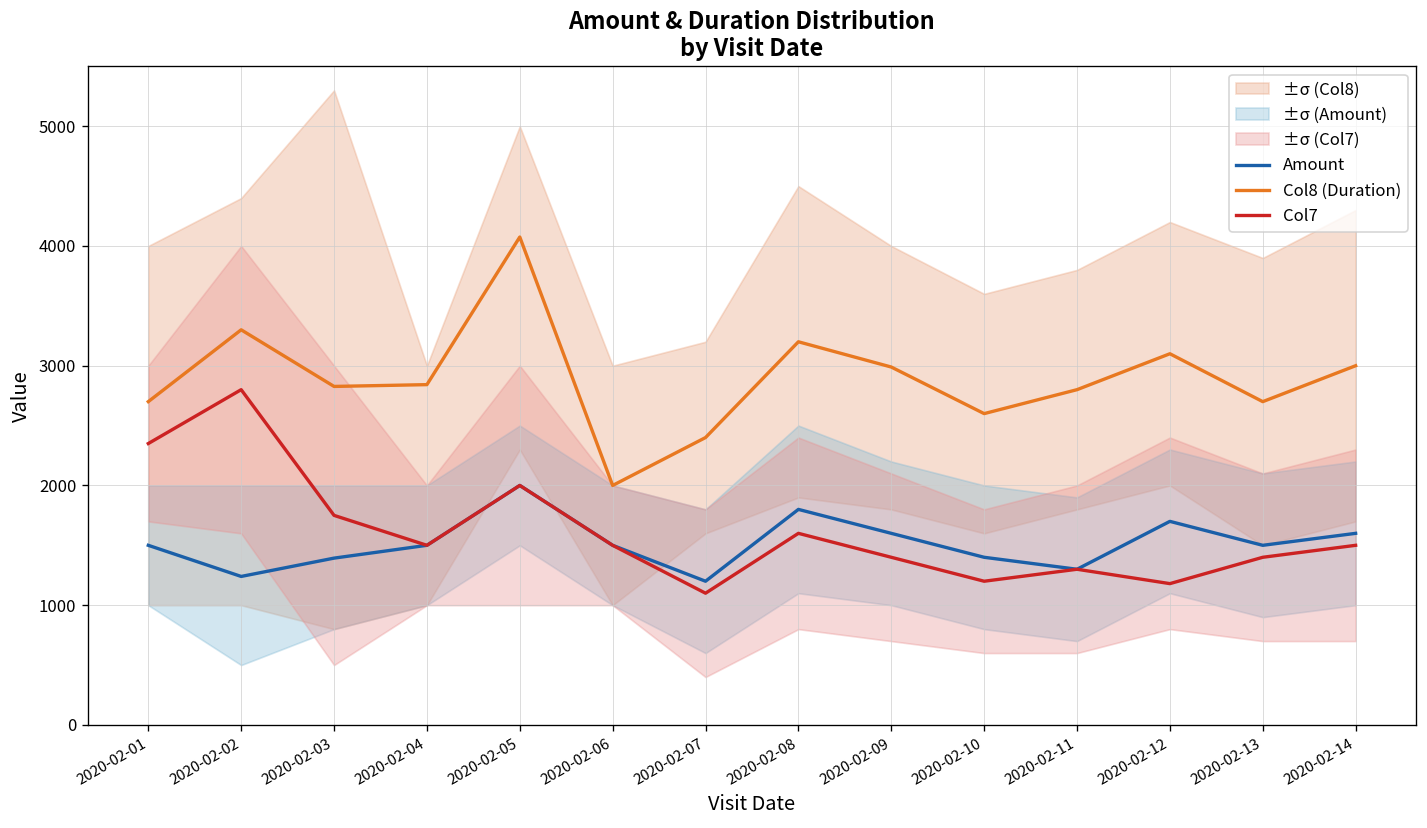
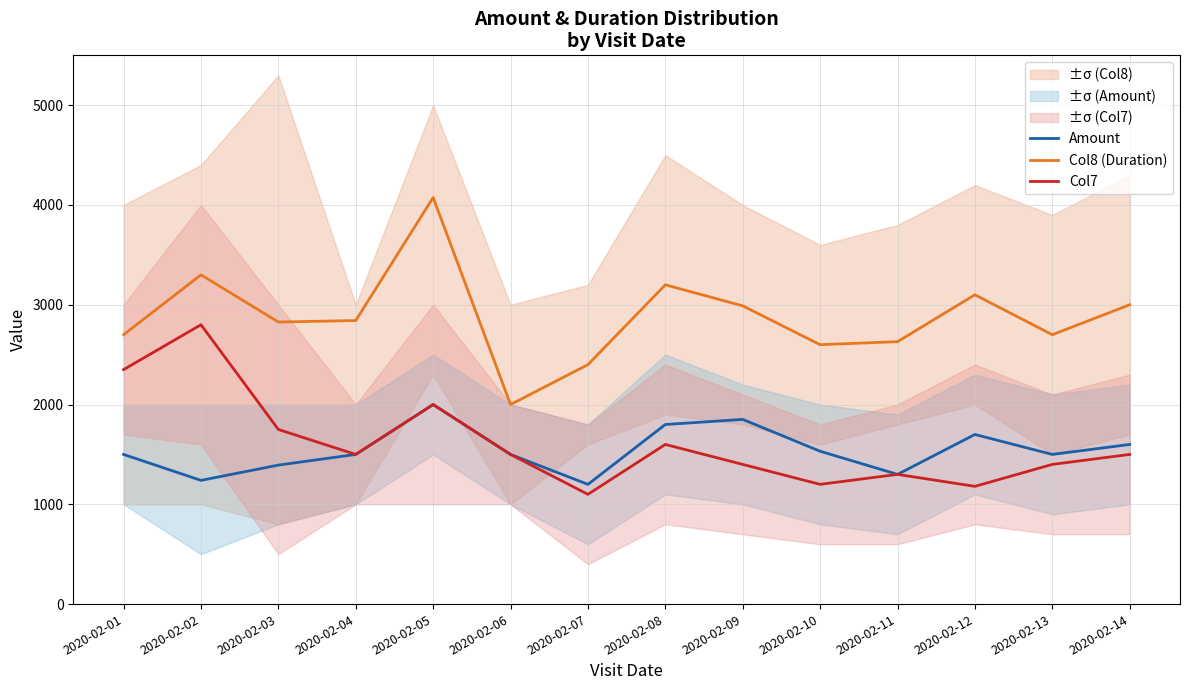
  {
    "Amount": {
      "2020-02-01": 1500,
      "2020-02-02": 1200,
      "2020-02-03": 1400,
      "2020-02-07": 1200,
      "2020-02-08": 1800,
-     "2020-02-09": 1600,
-     "2020-02-10": 1400,
+     "2020-02-09": 1900,
+     "2020-02-10": 1500,
      "2020-02-12": 1700,
      "2020-02-13": 1500,
      "2020-02-14": 1600
    },
    "Col8 (Duration)": {
      "2020-02-01": 2700,
      "2020-02-02": 3300,
      "2020-02-03": 2800,
      "2020-02-04": 2800,
      "2020-02-05": 4100,
      "2020-02-07": 2400,
      "2020-02-08": 3200,
      "2020-02-09": 3000,
      "2020-02-10": 2600,
-     "2020-02-11": 2800,
+     "2020-02-11": 2600,
      "2020-02-12": 3100,
      "2020-02-13": 2700,
      "2020-02-14": 3000
    },
    "Col7": {
      "2020-02-01": 2400,
      "2020-02-02": 2800,
      "2020-02-03": 1800,
      "2020-02-07": 1100,
      "2020-02-08": 1600,
      "2020-02-09": 1400,
      "2020-02-10": 1200,
      "2020-02-12": 1200,
      "2020-02-13": 1400,
      "2020-02-14": 1500
    }
  }
